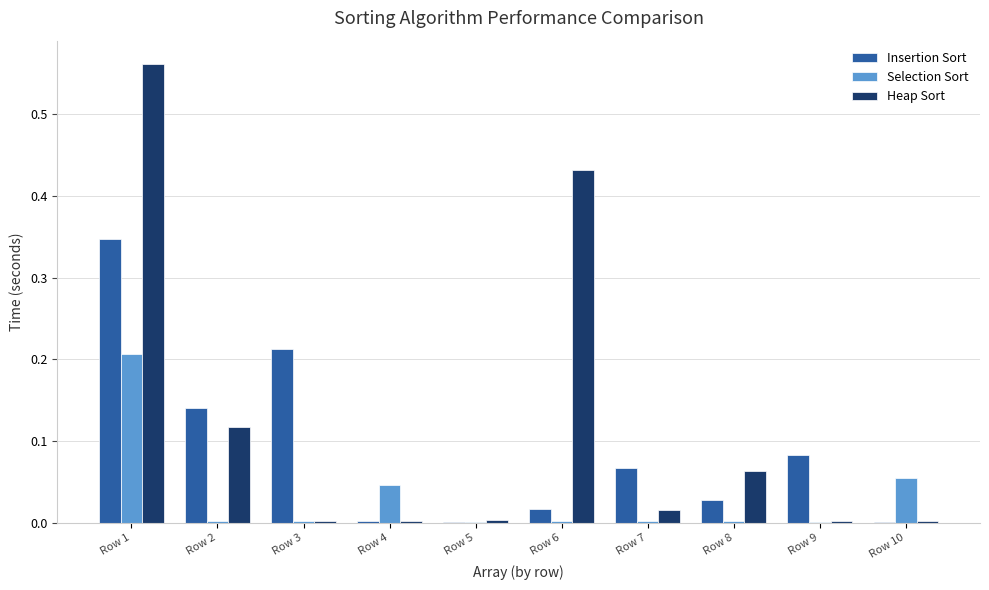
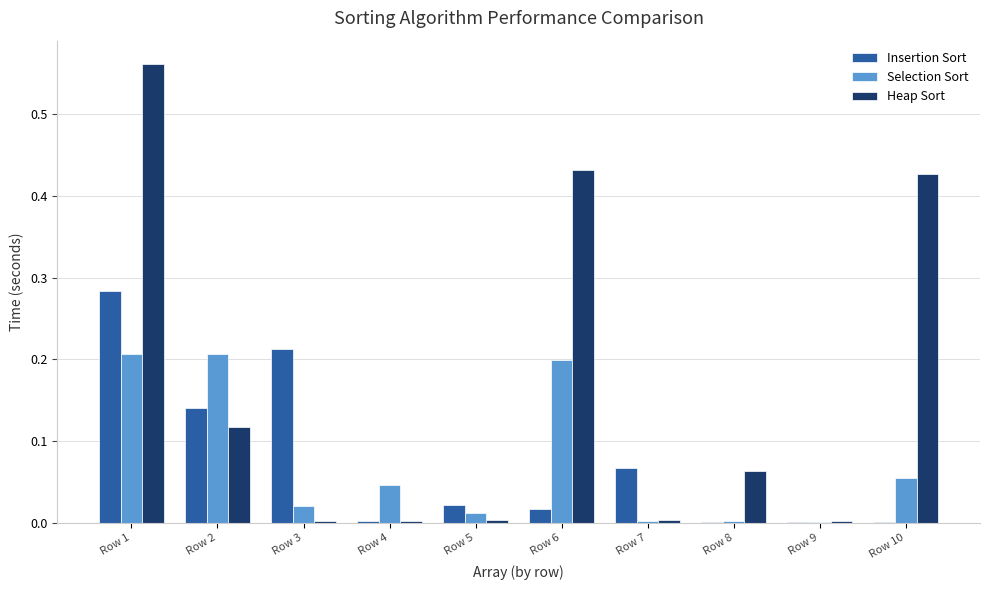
  {
    "Insertion Sort": {
-     "Row 1": 0.35,
+     "Row 1": 0.28,
      "Row 2": 0.14,
      "Row 3": 0.21,
-     "Row 5": 0.00,
+     "Row 5": 0.02,
      "Row 6": 0.02,
      "Row 7": 0.07,
-     "Row 8": 0.03,
-     "Row 9": 0.08
+     "Row 8": 0.00,
+     "Row 9": 0.00
    },
    "Selection Sort": {
      "Row 1": 0.21,
-     "Row 2": 0.00,
-     "Row 3": 0.00,
+     "Row 2": 0.21,
+     "Row 3": 0.02,
      "Row 4": 0.05,
-     "Row 5": 0.00,
-     "Row 6": 0.00,
+     "Row 5": 0.01,
+     "Row 6": 0.20,
      "Row 10": 0.06
    },
    "Heap Sort": {
      "Row 1": 0.56,
      "Row 2": 0.12,
      "Row 6": 0.43,
-     "Row 7": 0.02,
+     "Row 7": 0.00,
      "Row 8": 0.06,
-     "Row 10": 0.00
+     "Row 10": 0.43
    }
  }
